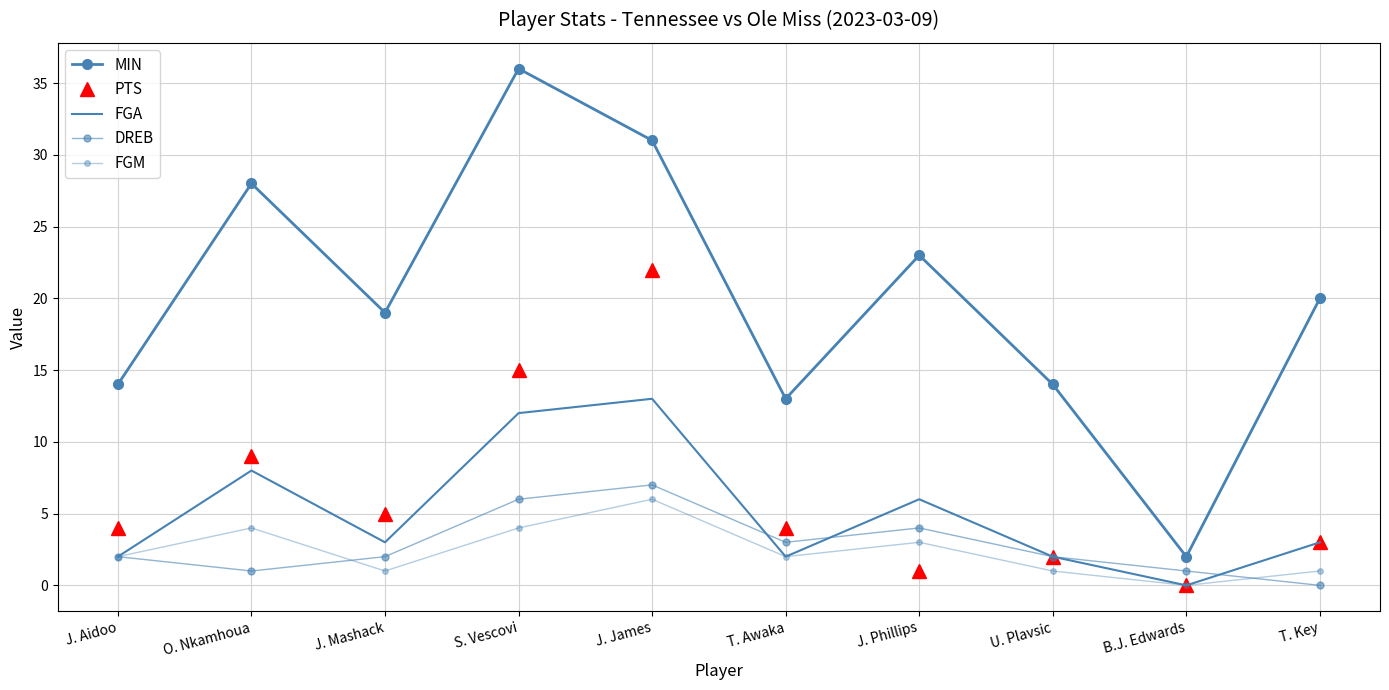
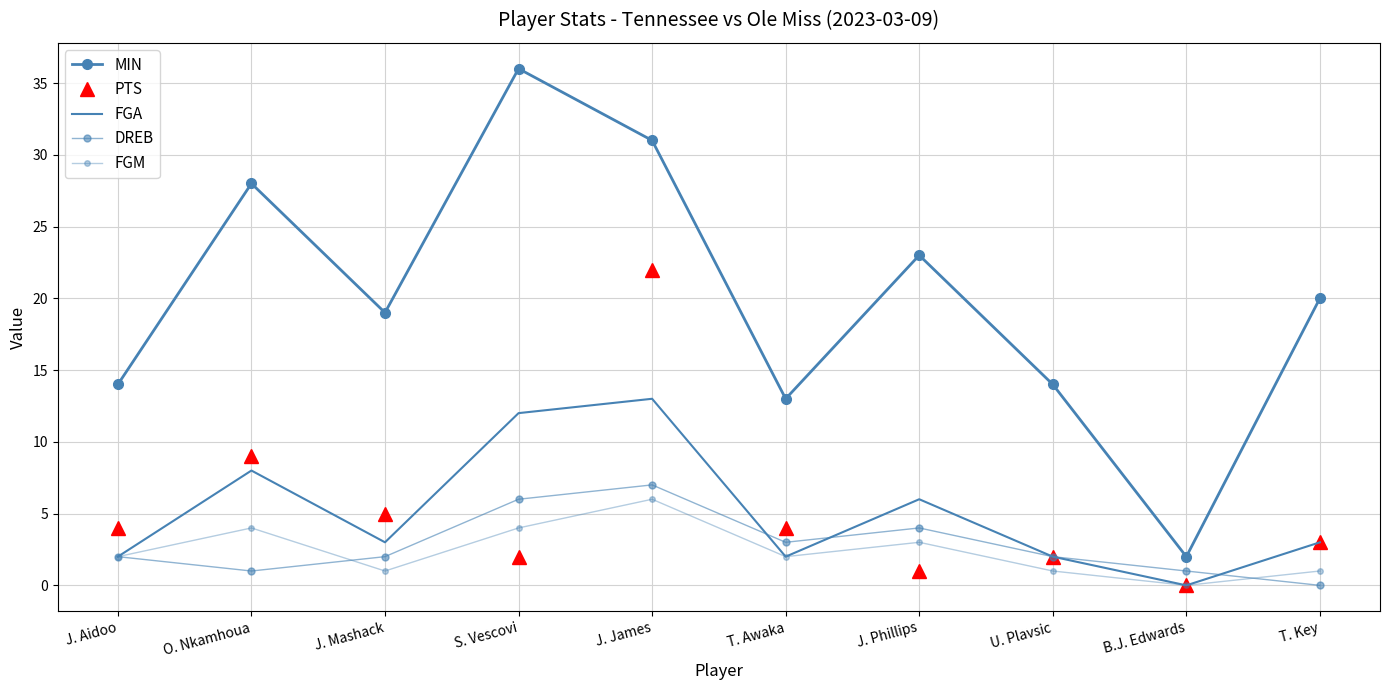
  {
    "PTS": {
      "J. Aidoo": 4,
      "O. Nkamhoua": 9,
      "J. Mashack": 5,
-     "S. Vescovi": 15,
+     "S. Vescovi": 2,
      "J. James": 22,
      "T. Awaka": 4,
      "J. Phillips": 1
    }
  }
